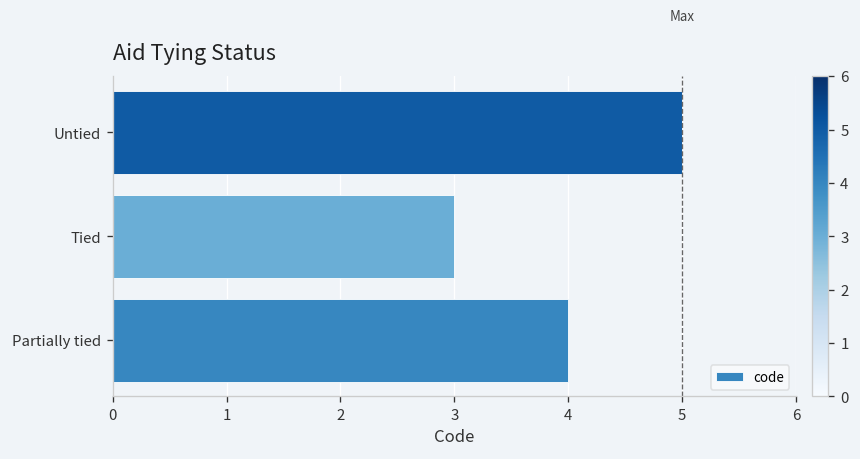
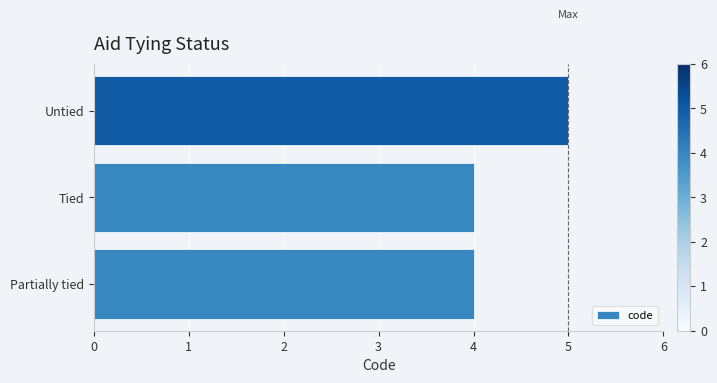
  {
    "Untied": 5,
-   "Tied": 3,
+   "Tied": 4,
    "Partially tied": 4
  }
